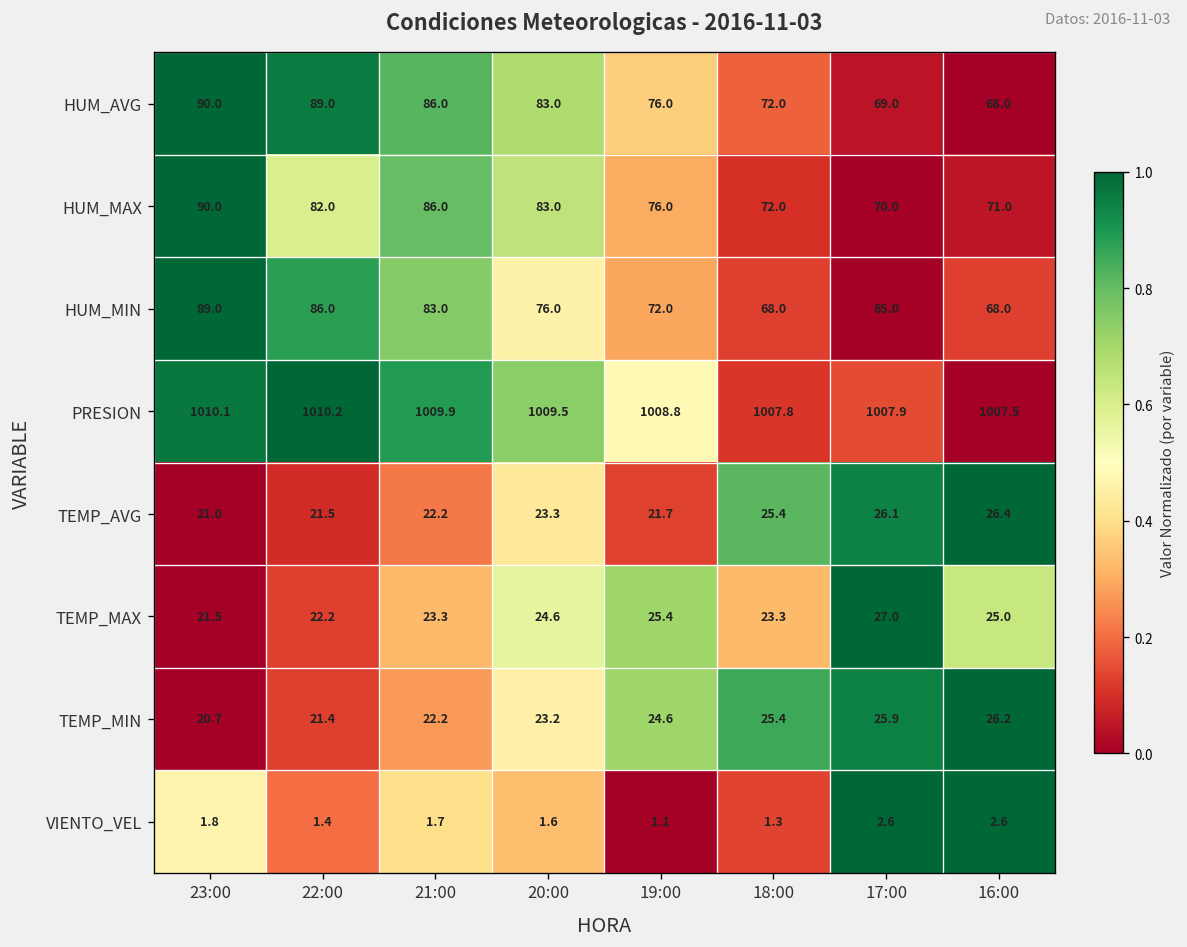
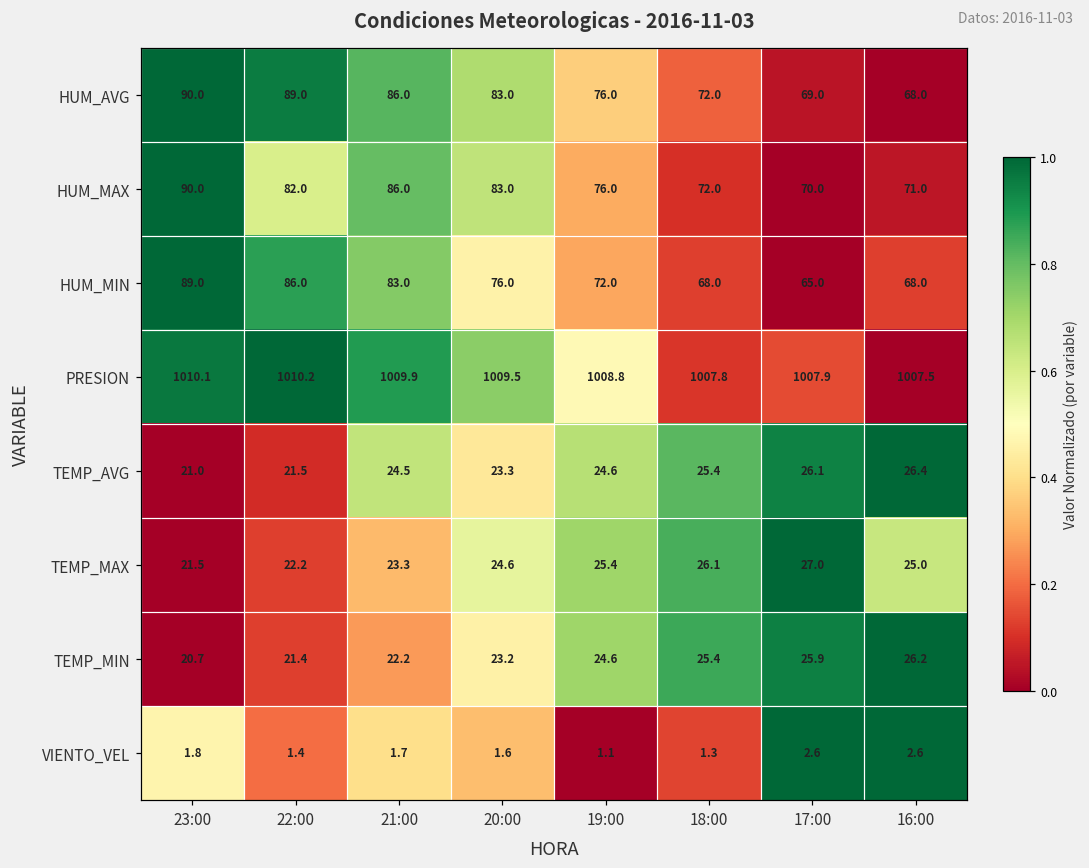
  {
    "HUM_AVG": {
      "23:00": 90.0,
      "22:00": 89.0,
      "21:00": 86.0,
      "20:00": 83.0,
      "19:00": 76.0,
      "18:00": 72.0,
      "17:00": 69.0,
      "16:00": 68.0
    },
    "HUM_MAX": {
      "23:00": 90.0,
      "22:00": 82.0,
      "21:00": 86.0,
      "20:00": 83.0,
      "19:00": 76.0,
      "18:00": 72.0,
      "17:00": 70.0,
      "16:00": 71.0
    },
    "HUM_MIN": {
      "23:00": 89.0,
      "22:00": 86.0,
      "21:00": 83.0,
      "20:00": 76.0,
      "19:00": 72.0,
      "18:00": 68.0,
      "17:00": 65.0,
      "16:00": 68.0
    },
    "PRESION": {
      "23:00": 1010.1,
      "22:00": 1010.2,
      "21:00": 1009.9,
      "20:00": 1009.5,
      "19:00": 1008.8,
      "18:00": 1007.8,
      "17:00": 1007.9,
      "16:00": 1007.5
    },
    "TEMP_AVG": {
      "23:00": 21.0,
      "22:00": 21.5,
-     "21:00": 22.2,
+     "21:00": 24.5,
      "20:00": 23.3,
-     "19:00": 21.7,
+     "19:00": 24.6,
      "18:00": 25.4,
      "17:00": 26.1,
      "16:00": 26.4
    },
    "TEMP_MAX": {
      "23:00": 21.5,
      "22:00": 22.2,
      "21:00": 23.3,
      "20:00": 24.6,
      "19:00": 25.4,
-     "18:00": 23.3,
+     "18:00": 26.1,
      "17:00": 27.0,
      "16:00": 25.0
    },
    "TEMP_MIN": {
      "23:00": 20.7,
      "22:00": 21.4,
      "21:00": 22.2,
      "20:00": 23.2,
      "19:00": 24.6,
      "18:00": 25.4,
      "17:00": 25.9,
      "16:00": 26.2
    },
    "VIENTO_VEL": {
      "23:00": 1.8,
      "22:00": 1.4,
      "21:00": 1.7,
      "20:00": 1.6,
      "19:00": 1.1,
      "18:00": 1.3,
      "17:00": 2.6,
      "16:00": 2.6
    }
  }
